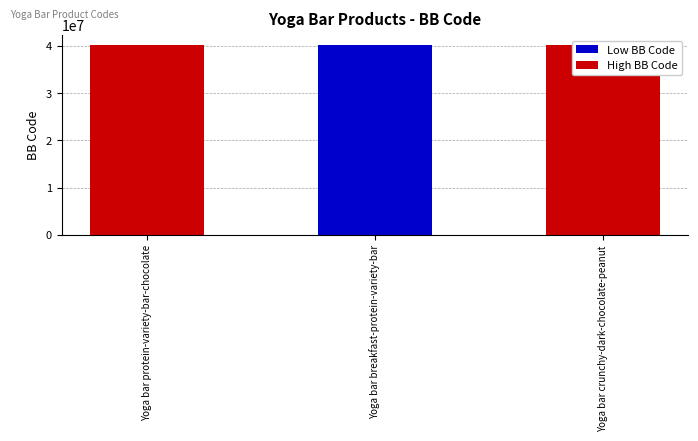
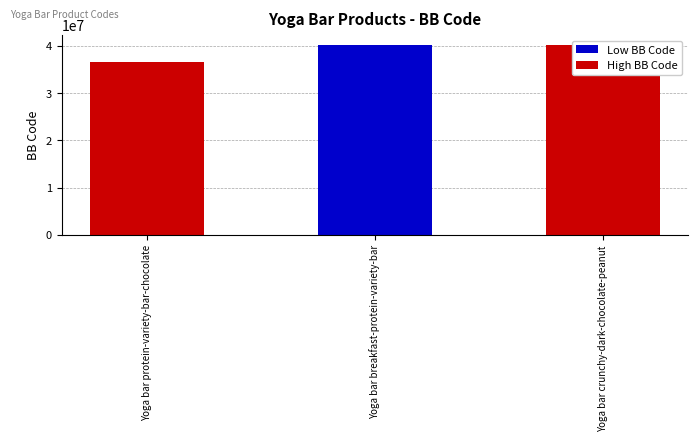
  {
-   "Yoga bar protein-variety-bar-chocolate": 40000000,
+   "Yoga bar protein-variety-bar-chocolate": 37000000,
    "Yoga bar breakfast-protein-variety-bar": 40000000
  }
